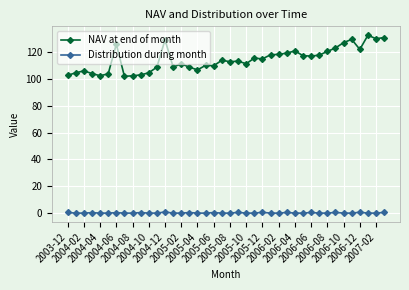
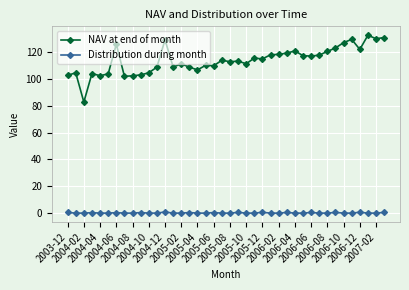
  {
    "NAV at end of month": {
      "2003-12": 103,
-     "2004-02": 106,
+     "2004-02": 83,
      "2004-04": 102,
      "2004-08": 102,
      "2004-10": 105,
      "2005-02": 111,
      "2005-04": 107,
      "2005-06": 110,
      "2005-08": 113,
      "2005-10": 111,
      "2005-12": 115,
      "2006-02": 118,
      "2006-04": 121,
      "2006-06": 117,
      "2006-08": 120,
      "2006-10": 127,
      "2006-12": 122,
      "2007-02": 130
    },
    "Distribution during month": {
      "2003-12": 0,
      "2004-02": 0,
      "2004-04": 0,
      "2004-06": 0,
      "2004-08": 0,
      "2004-10": 0,
      "2004-12": 1,
      "2005-02": 0,
      "2005-04": 0,
      "2005-06": 0,
      "2005-08": 0,
      "2005-10": 0,
      "2005-12": 1,
      "2006-02": 0,
      "2006-04": 0,
      "2006-06": 0,
      "2006-08": 0,
      "2006-10": 0,
      "2006-12": 1,
      "2007-02": 0
    }
  }
